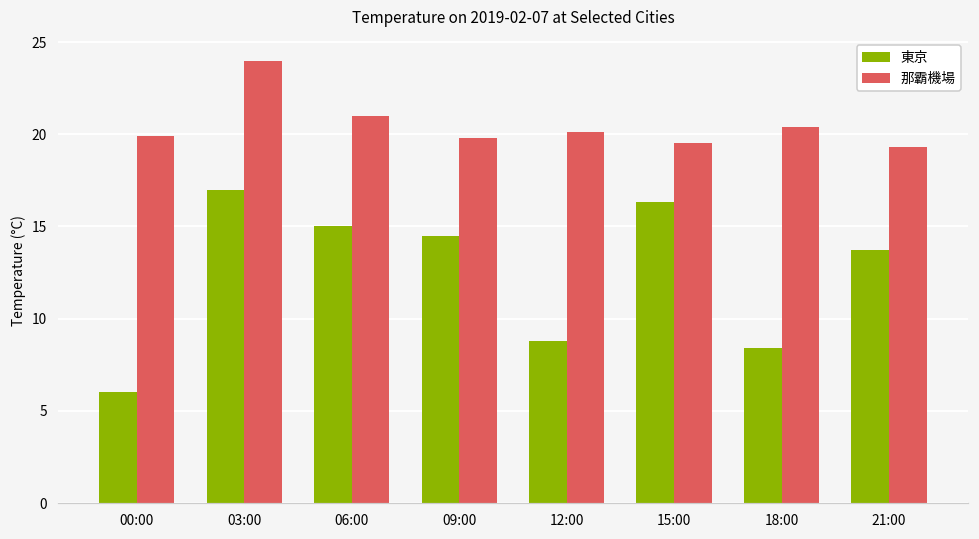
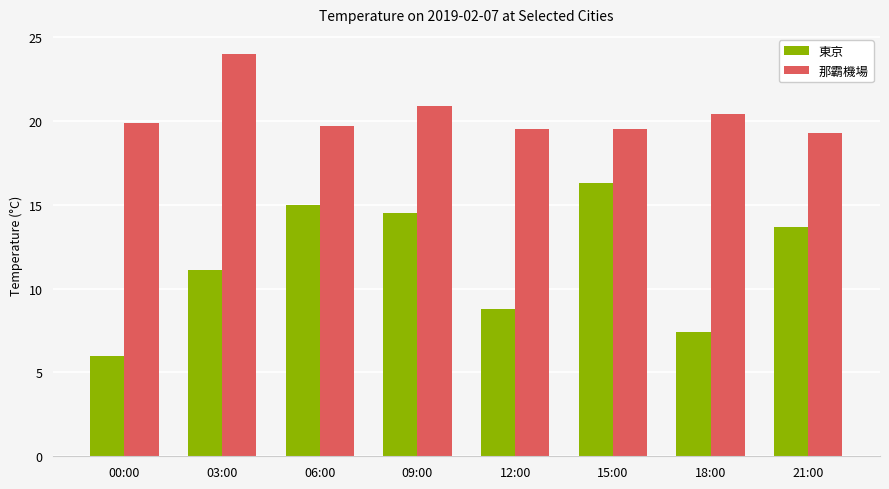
  {
    "東京": {
      "00:00": 6.0,
-     "03:00": 17.0,
+     "03:00": 11.1,
      "06:00": 15.0,
      "09:00": 14.5,
      "12:00": 8.8,
      "15:00": 16.3,
-     "18:00": 8.4,
+     "18:00": 7.4,
      "21:00": 13.7
    },
    "那霸機場": {
      "00:00": 19.9,
      "03:00": 24.0,
-     "06:00": 21.0,
-     "09:00": 19.8,
-     "12:00": 20.1,
+     "06:00": 19.7,
+     "09:00": 20.9,
+     "12:00": 19.5,
      "15:00": 19.5,
      "18:00": 20.4,
      "21:00": 19.3
    }
  }
